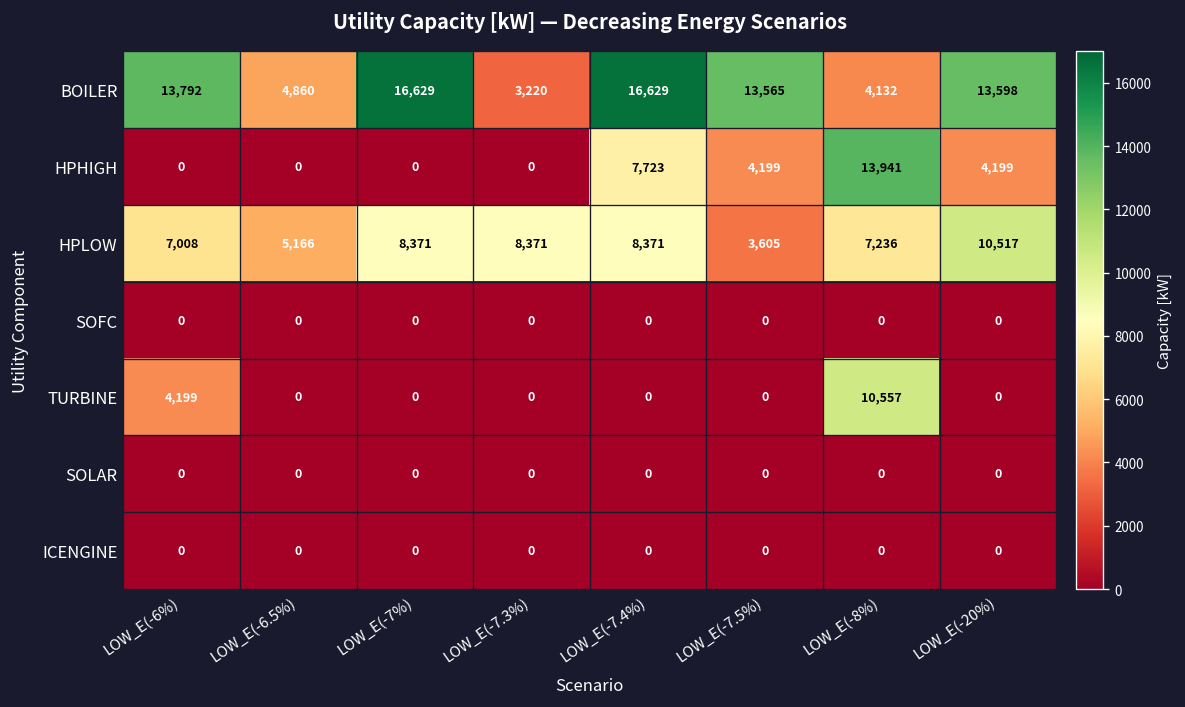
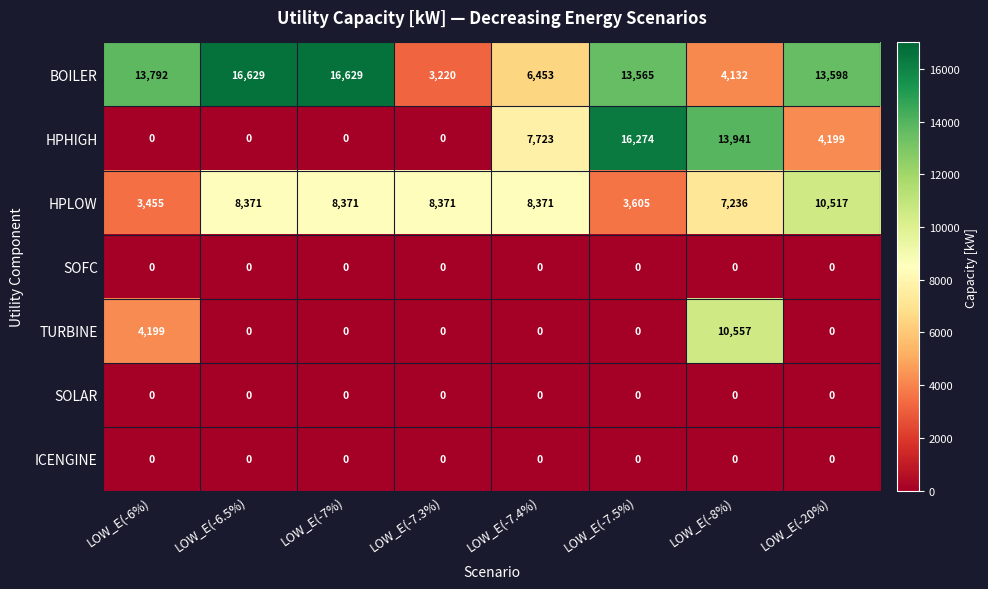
  {
    "BOILER": {
      "LOW_E(-6%)": "13,792",
-     "LOW_E(-6.5%)": "4,860",
+     "LOW_E(-6.5%)": "16,629",
      "LOW_E(-7%)": "16,629",
      "LOW_E(-7.3%)": "3,220",
-     "LOW_E(-7.4%)": "16,629",
+     "LOW_E(-7.4%)": "6,453",
      "LOW_E(-7.5%)": "13,565",
      "LOW_E(-8%)": "4,132",
      "LOW_E(-20%)": "13,598"
    },
    "HPHIGH": {
      "LOW_E(-6%)": "0",
      "LOW_E(-6.5%)": "0",
      "LOW_E(-7%)": "0",
      "LOW_E(-7.3%)": "0",
      "LOW_E(-7.4%)": "7,723",
-     "LOW_E(-7.5%)": "4,199",
+     "LOW_E(-7.5%)": "16,274",
      "LOW_E(-8%)": "13,941",
      "LOW_E(-20%)": "4,199"
    },
    "HPLOW": {
-     "LOW_E(-6%)": "7,008",
-     "LOW_E(-6.5%)": "5,166",
+     "LOW_E(-6%)": "3,455",
+     "LOW_E(-6.5%)": "8,371",
      "LOW_E(-7%)": "8,371",
      "LOW_E(-7.3%)": "8,371",
      "LOW_E(-7.4%)": "8,371",
      "LOW_E(-7.5%)": "3,605",
      "LOW_E(-8%)": "7,236",
      "LOW_E(-20%)": "10,517"
    },
    "SOFC": {
      "LOW_E(-6%)": "0",
      "LOW_E(-6.5%)": "0",
      "LOW_E(-7%)": "0",
      "LOW_E(-7.3%)": "0",
      "LOW_E(-7.4%)": "0",
      "LOW_E(-7.5%)": "0",
      "LOW_E(-8%)": "0",
      "LOW_E(-20%)": "0"
    },
    "TURBINE": {
      "LOW_E(-6%)": "4,199",
      "LOW_E(-6.5%)": "0",
      "LOW_E(-7%)": "0",
      "LOW_E(-7.3%)": "0",
      "LOW_E(-7.4%)": "0",
      "LOW_E(-7.5%)": "0",
      "LOW_E(-8%)": "10,557",
      "LOW_E(-20%)": "0"
    },
    "SOLAR": {
      "LOW_E(-6%)": "0",
      "LOW_E(-6.5%)": "0",
      "LOW_E(-7%)": "0",
      "LOW_E(-7.3%)": "0",
      "LOW_E(-7.4%)": "0",
      "LOW_E(-7.5%)": "0",
      "LOW_E(-8%)": "0",
      "LOW_E(-20%)": "0"
    },
    "ICENGINE": {
      "LOW_E(-6%)": "0",
      "LOW_E(-6.5%)": "0",
      "LOW_E(-7%)": "0",
      "LOW_E(-7.3%)": "0",
      "LOW_E(-7.4%)": "0",
      "LOW_E(-7.5%)": "0",
      "LOW_E(-8%)": "0",
      "LOW_E(-20%)": "0"
    }
  }
